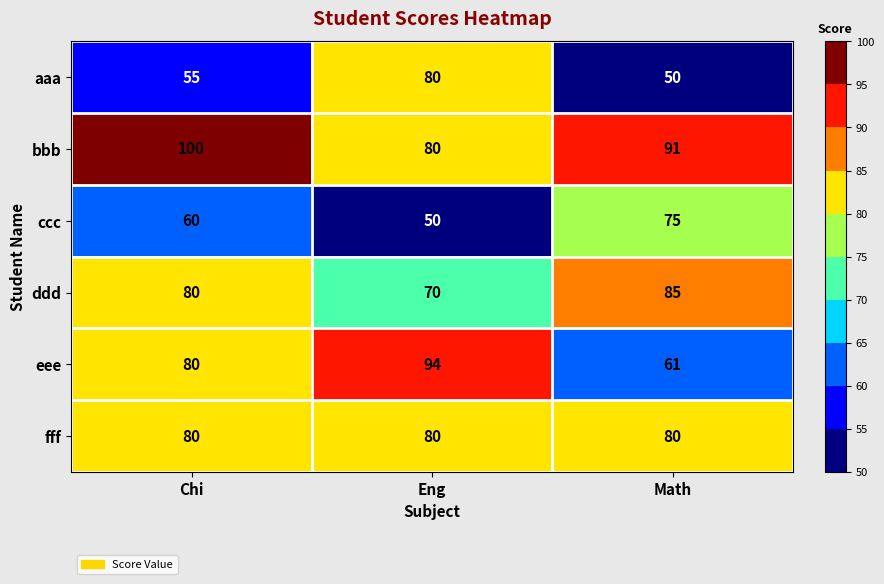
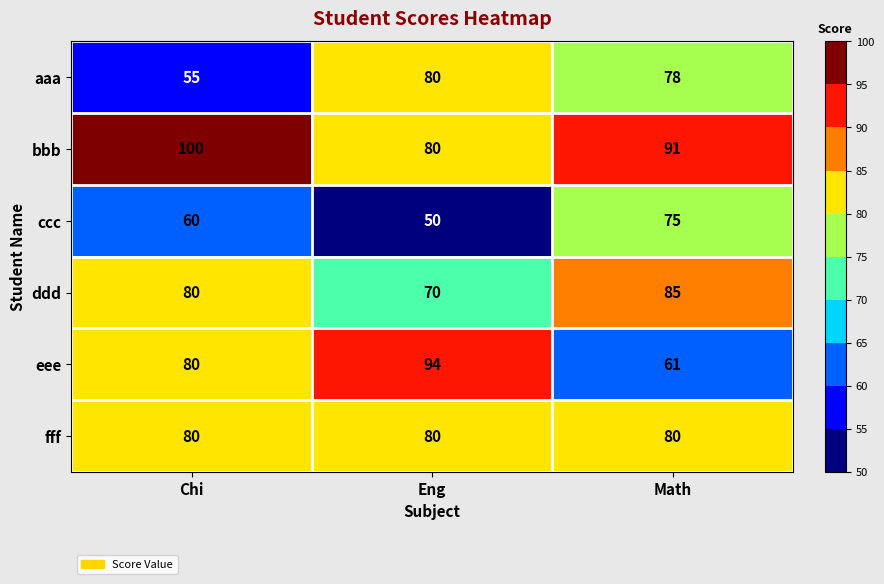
  {
    "aaa": {
      "Chi": 55,
      "Eng": 80,
-     "Math": 50
+     "Math": 78
    },
    "bbb": {
      "Chi": 100,
      "Eng": 80,
      "Math": 91
    },
    "ccc": {
      "Chi": 60,
      "Eng": 50,
      "Math": 75
    },
    "ddd": {
      "Chi": 80,
      "Eng": 70,
      "Math": 85
    },
    "eee": {
      "Chi": 80,
      "Eng": 94,
      "Math": 61
    },
    "fff": {
      "Chi": 80,
      "Eng": 80,
      "Math": 80
    }
  }
